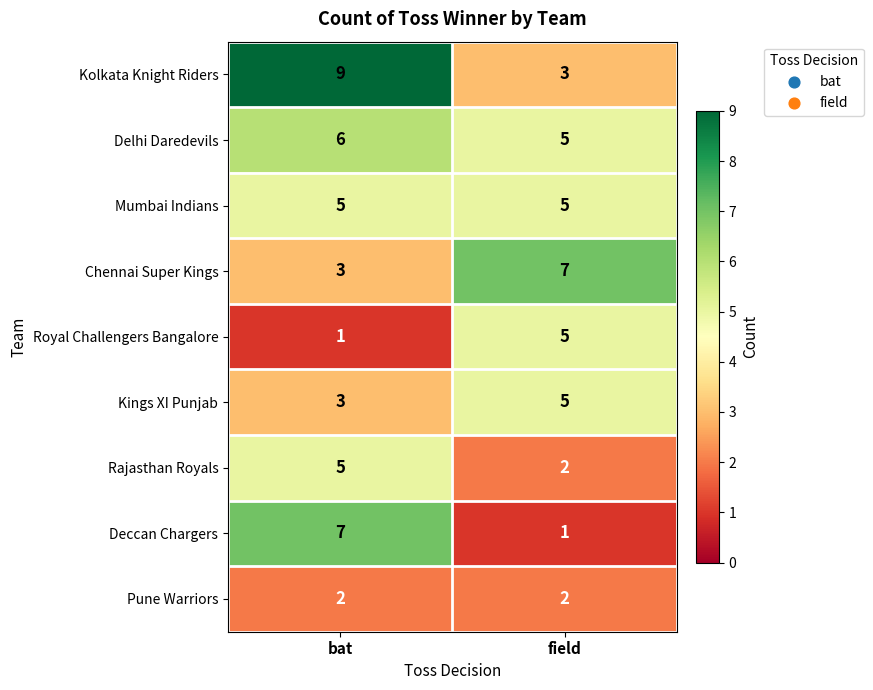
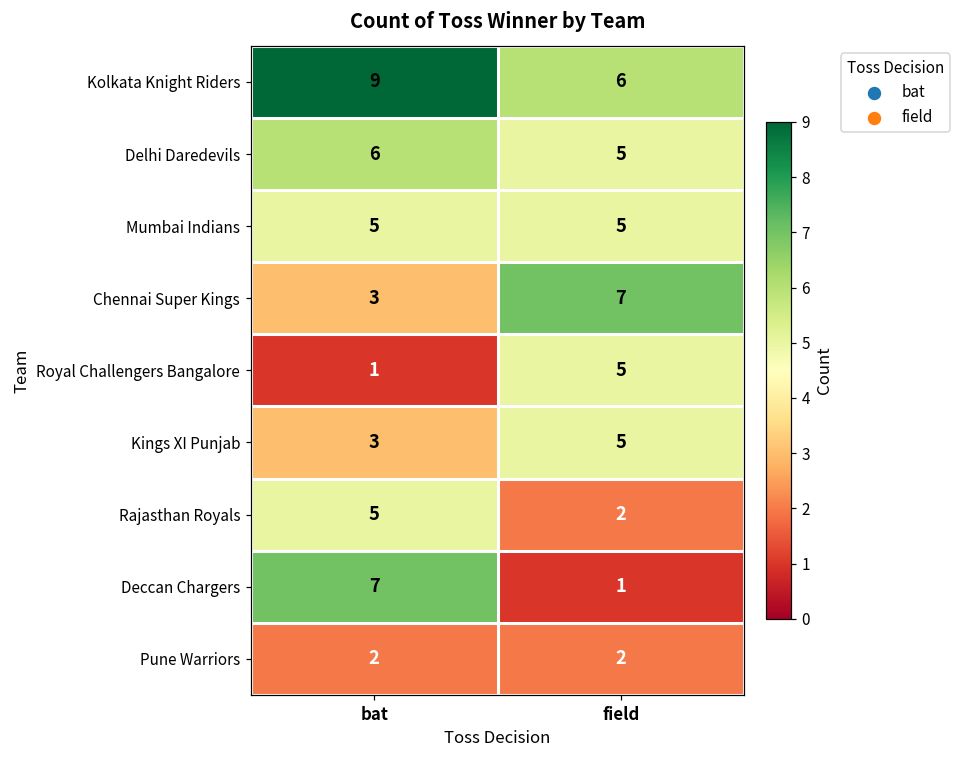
  {
    "Kolkata Knight Riders": {
      "bat": 9,
-     "field": 3
+     "field": 6
    },
    "Delhi Daredevils": {
      "bat": 6,
      "field": 5
    },
    "Mumbai Indians": {
      "bat": 5,
      "field": 5
    },
    "Chennai Super Kings": {
      "bat": 3,
      "field": 7
    },
    "Royal Challengers Bangalore": {
      "bat": 1,
      "field": 5
    },
    "Kings XI Punjab": {
      "bat": 3,
      "field": 5
    },
    "Rajasthan Royals": {
      "bat": 5,
      "field": 2
    },
    "Deccan Chargers": {
      "bat": 7,
      "field": 1
    },
    "Pune Warriors": {
      "bat": 2,
      "field": 2
    }
  }
